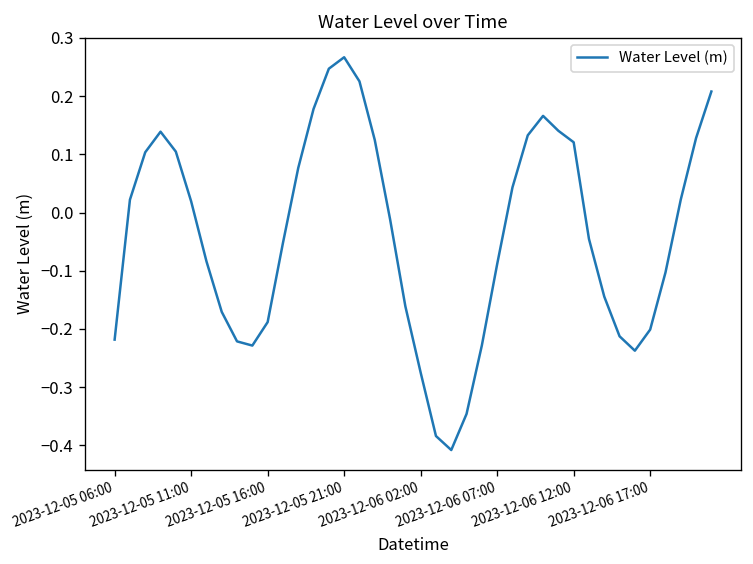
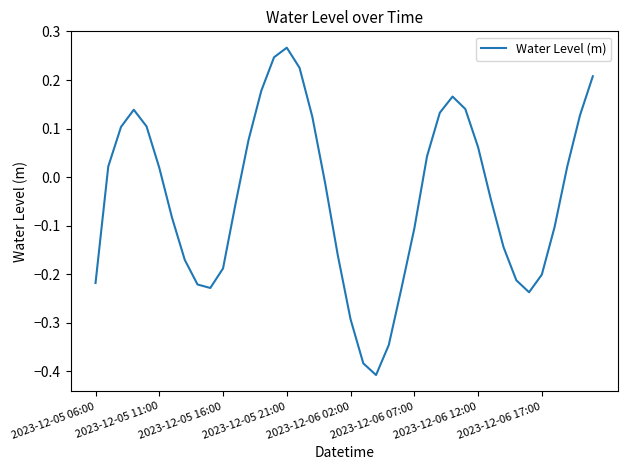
  {
    "2023-12-05 06:00": -0.22,
    "2023-12-05 11:00": 0.02,
    "2023-12-05 16:00": -0.19,
    "2023-12-05 21:00": 0.27,
-   "2023-12-06 02:00": -0.27,
-   "2023-12-06 07:00": -0.09,
-   "2023-12-06 12:00": 0.12,
+   "2023-12-06 02:00": -0.29,
+   "2023-12-06 07:00": -0.11,
+   "2023-12-06 12:00": 0.06,
    "2023-12-06 17:00": -0.20
  }
